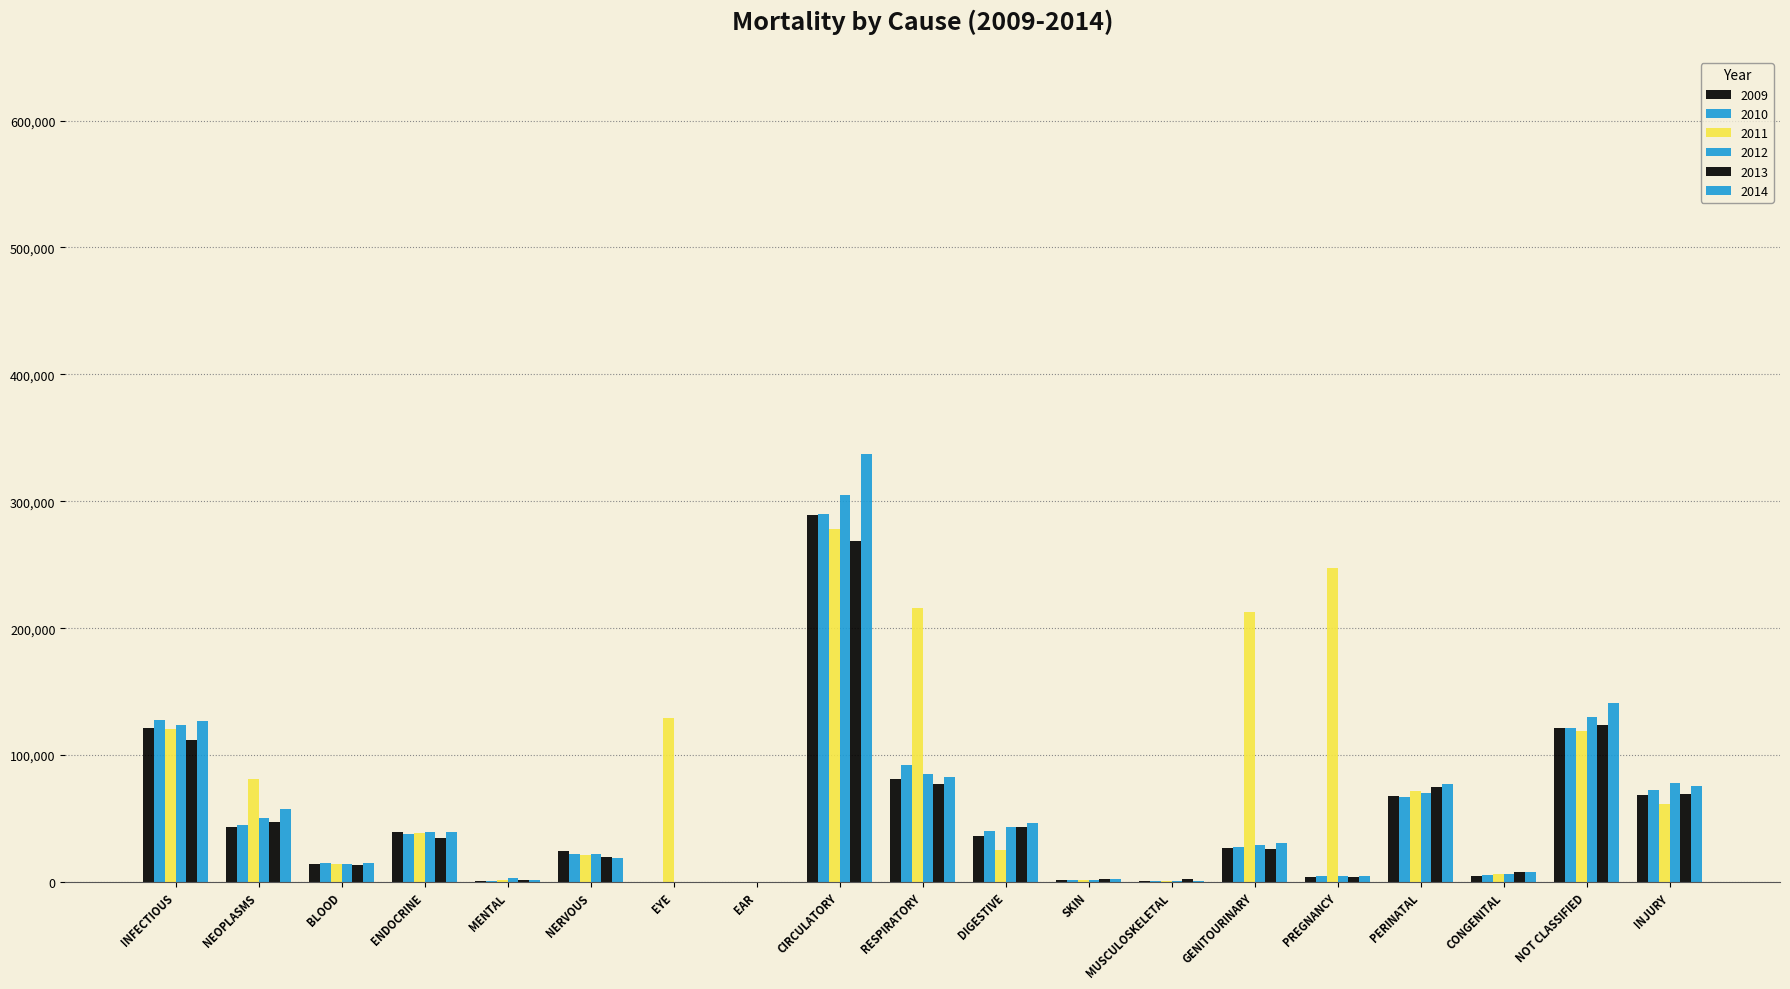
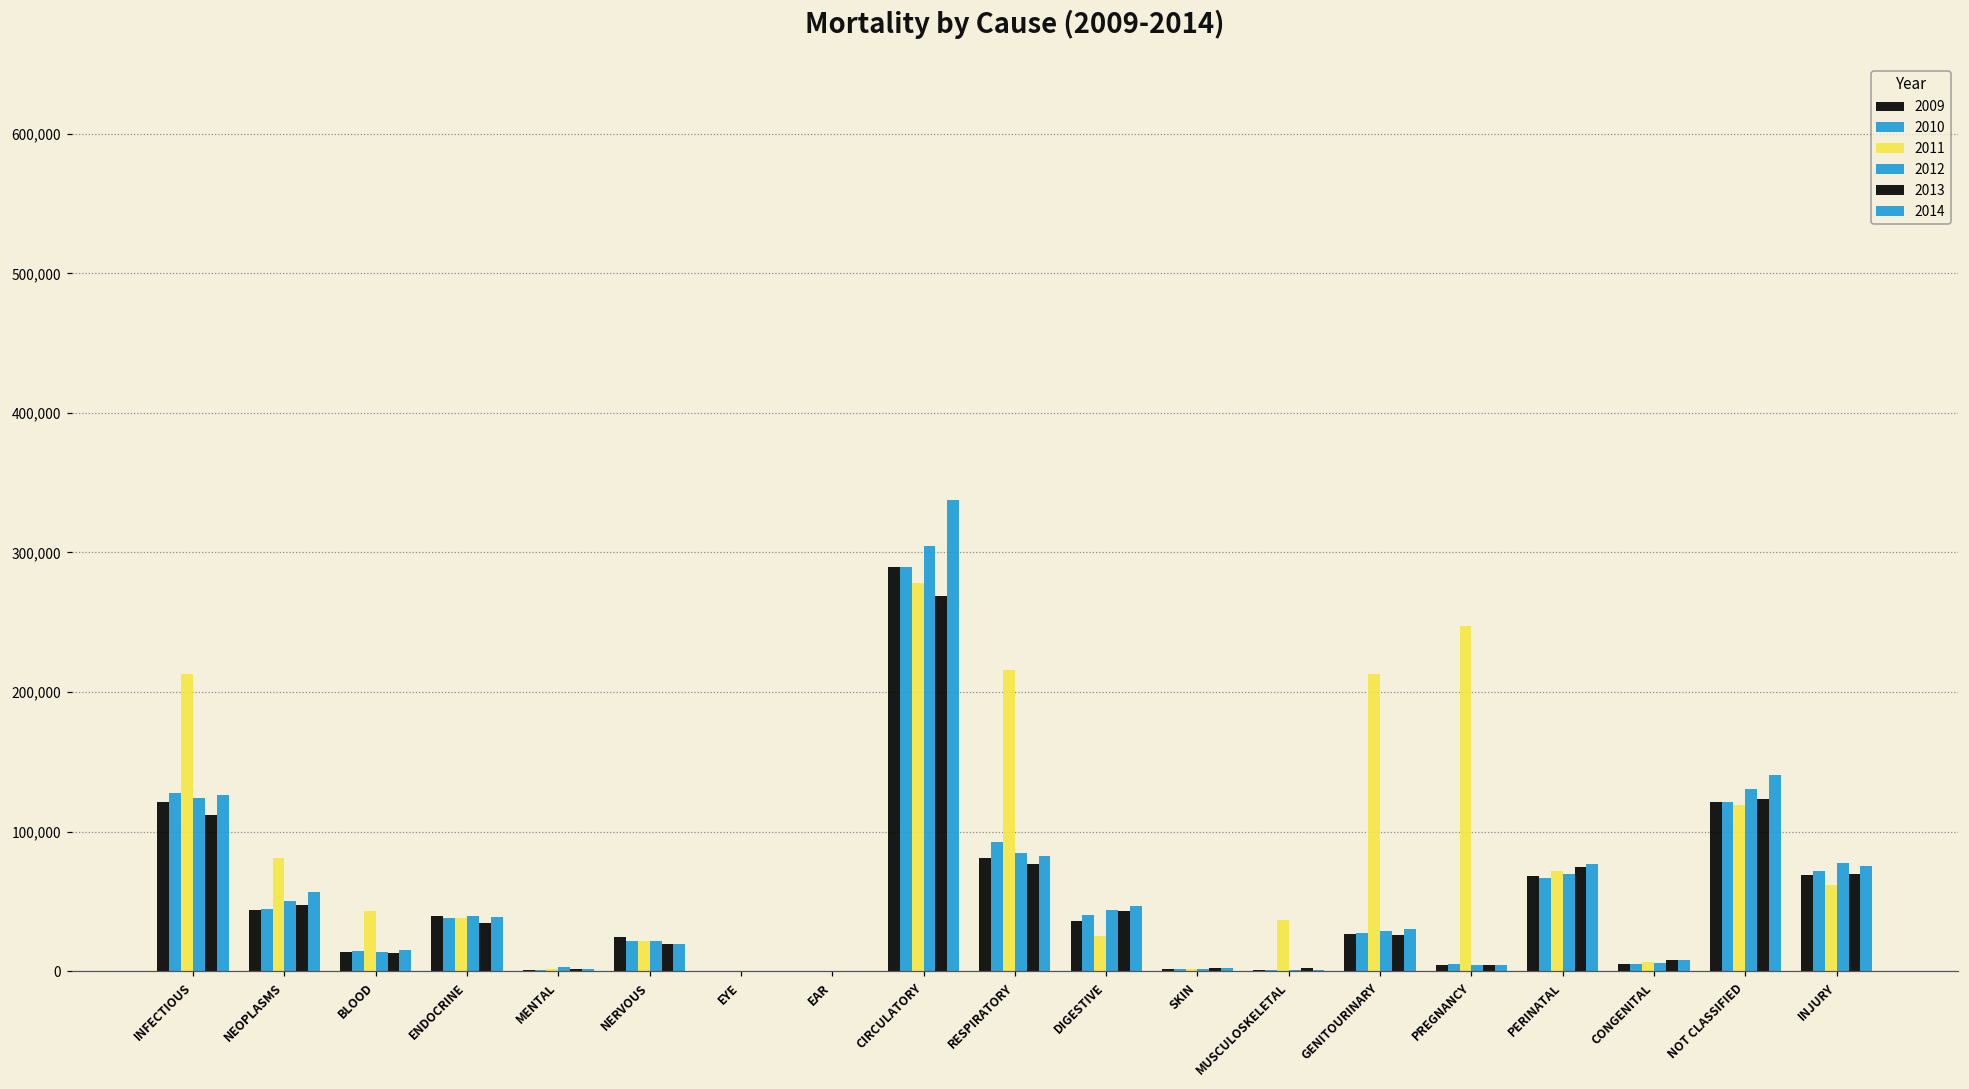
  {
    "2011": {
-     "INFECTIOUS": "121,000",
+     "INFECTIOUS": "213,000",
      "NEOPLASMS": "81,000",
-     "BLOOD": "14,000",
+     "BLOOD": "43,000",
      "ENDOCRINE": "38,000",
      "NERVOUS": "21,000",
-     "EYE": "129,000",
+     "EYE": "0",
      "CIRCULATORY": "278,000",
      "RESPIRATORY": "216,000",
      "DIGESTIVE": "25,000",
-     "MUSCULOSKELETAL": "1,000",
+     "MUSCULOSKELETAL": "37,000",
      "GENITOURINARY": "213,000",
      "PREGNANCY": "247,000",
      "PERINATAL": "72,000",
      "CONGENITAL": "7,000",
      "NOT CLASSIFIED": "119,000",
      "INJURY": "62,000"
    }
  }
